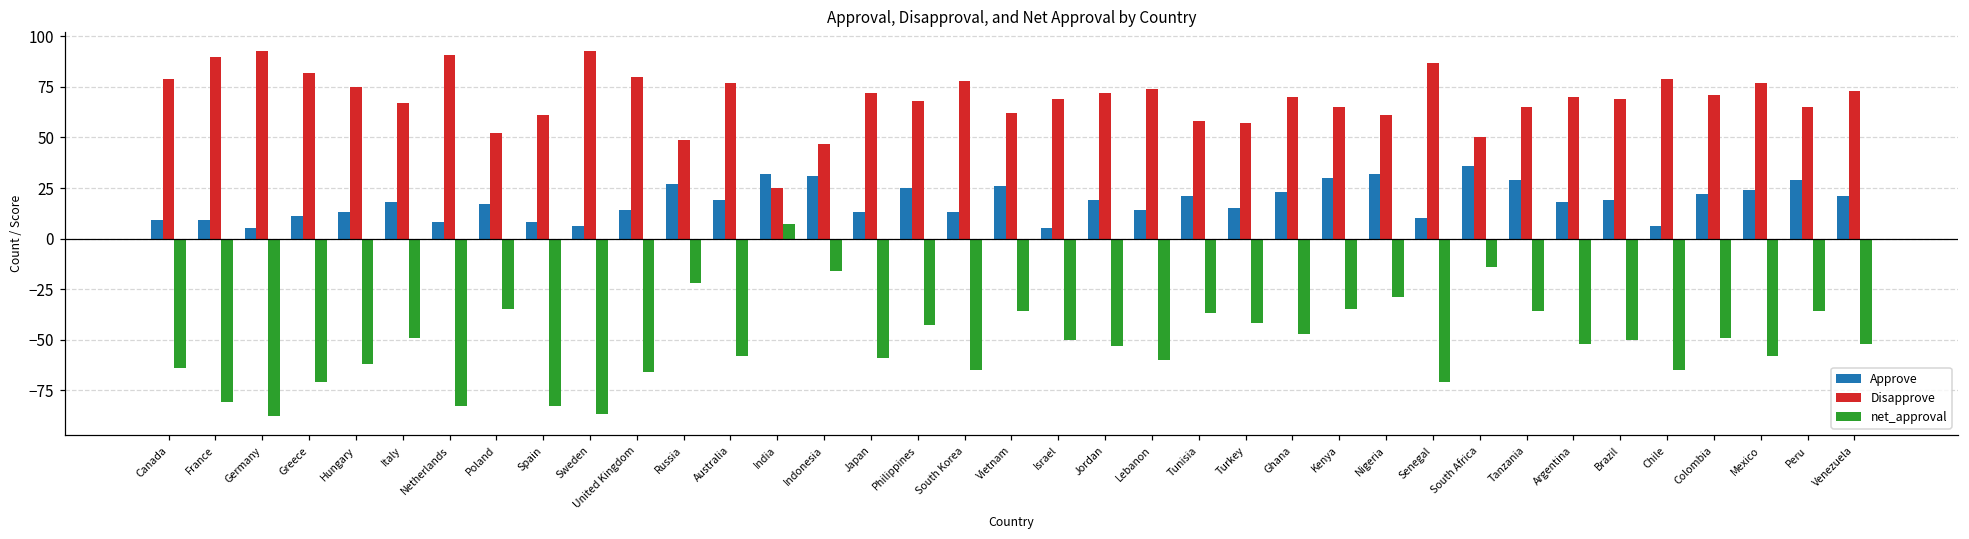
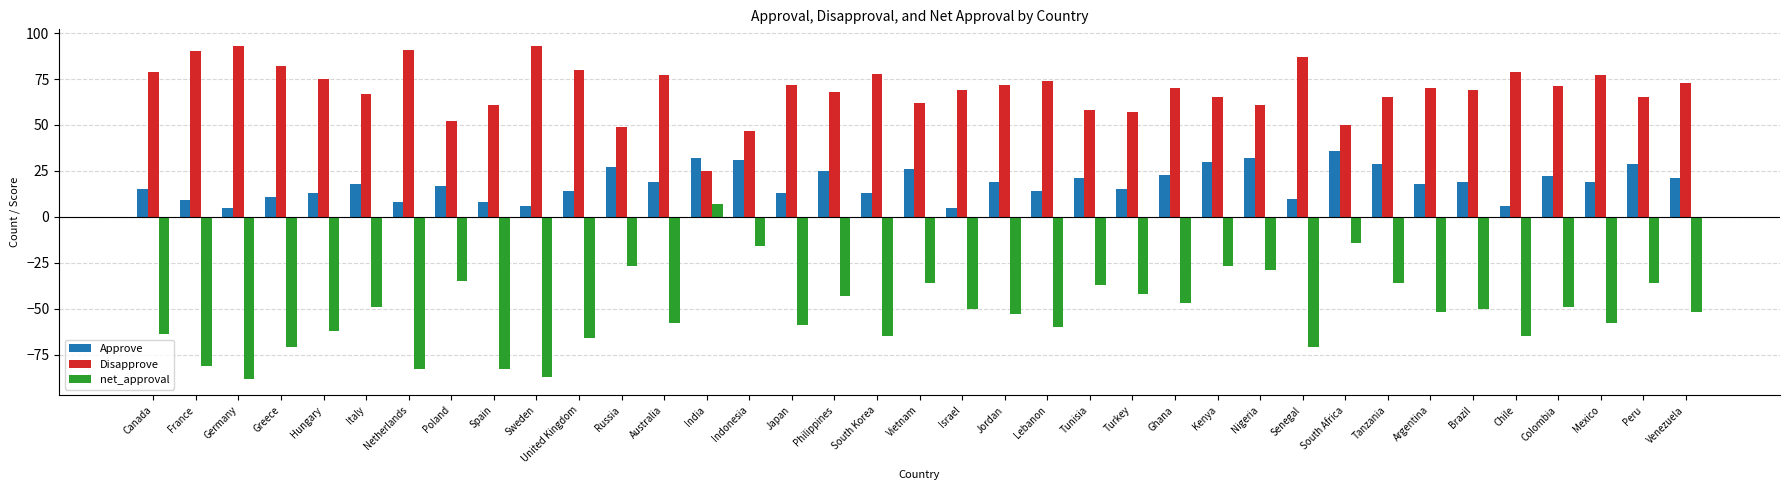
  {
    "Approve": {
-     "Canada": 9,
+     "Canada": 15,
      "France": 9,
      "Germany": 5,
      "Greece": 11,
      "Hungary": 13,
      "Italy": 18,
      "Netherlands": 8,
      "Poland": 17,
      "Spain": 8,
      "Sweden": 6,
      "United Kingdom": 14,
      "Russia": 27,
      "Australia": 19,
      "India": 32,
      "Indonesia": 31,
      "Japan": 13,
      "Philippines": 25,
      "South Korea": 13,
      "Vietnam": 26,
      "Israel": 5,
      "Jordan": 19,
      "Lebanon": 14,
      "Tunisia": 21,
      "Turkey": 15,
      "Ghana": 23,
      "Kenya": 30,
      "Nigeria": 32,
      "Senegal": 10,
      "South Africa": 36,
      "Tanzania": 29,
      "Argentina": 18,
      "Brazil": 19,
      "Chile": 6,
      "Colombia": 22,
-     "Mexico": 24,
+     "Mexico": 19,
      "Peru": 29,
      "Venezuela": 21
    },
    "Disapprove": {
      "Canada": 79,
      "France": 90,
      "Germany": 93,
      "Greece": 82,
      "Hungary": 75,
      "Italy": 67,
      "Netherlands": 91,
      "Poland": 52,
      "Spain": 61,
      "Sweden": 93,
      "United Kingdom": 80,
      "Russia": 49,
      "Australia": 77,
      "India": 25,
      "Indonesia": 47,
      "Japan": 72,
      "Philippines": 68,
      "South Korea": 78,
      "Vietnam": 62,
      "Israel": 69,
      "Jordan": 72,
      "Lebanon": 74,
      "Tunisia": 58,
      "Turkey": 57,
      "Ghana": 70,
      "Kenya": 65,
      "Nigeria": 61,
      "Senegal": 87,
      "South Africa": 50,
      "Tanzania": 65,
      "Argentina": 70,
      "Brazil": 69,
      "Chile": 79,
      "Colombia": 71,
      "Mexico": 77,
      "Peru": 65,
      "Venezuela": 73
    },
    "net_approval": {
      "Canada": -64,
      "France": -81,
      "Germany": -88,
      "Greece": -71,
      "Hungary": -62,
      "Italy": -49,
      "Netherlands": -83,
      "Poland": -35,
      "Spain": -83,
      "Sweden": -87,
      "United Kingdom": -66,
-     "Russia": -22,
+     "Russia": -27,
      "Australia": -58,
      "India": 7,
      "Indonesia": -16,
      "Japan": -59,
      "Philippines": -43,
      "South Korea": -65,
      "Vietnam": -36,
      "Israel": -50,
      "Jordan": -53,
      "Lebanon": -60,
      "Tunisia": -37,
      "Turkey": -42,
      "Ghana": -47,
-     "Kenya": -35,
+     "Kenya": -27,
      "Nigeria": -29,
      "Senegal": -71,
      "South Africa": -14,
      "Tanzania": -36,
      "Argentina": -52,
      "Brazil": -50,
      "Chile": -65,
      "Colombia": -49,
      "Mexico": -58,
      "Peru": -36,
      "Venezuela": -52
    }
  }
